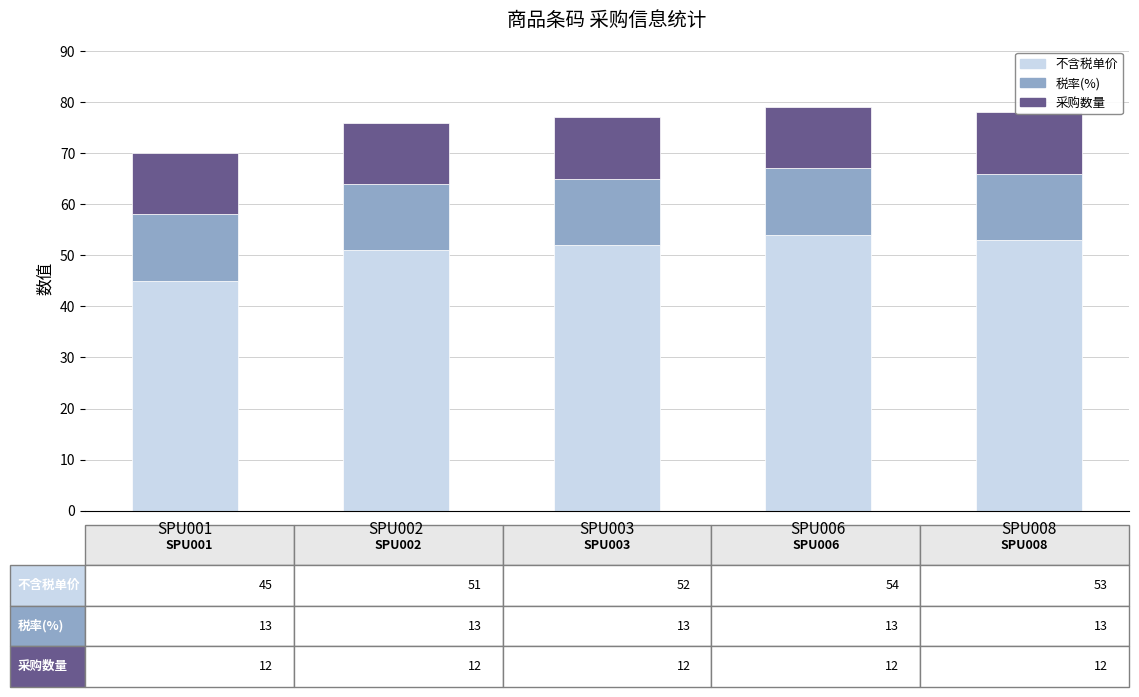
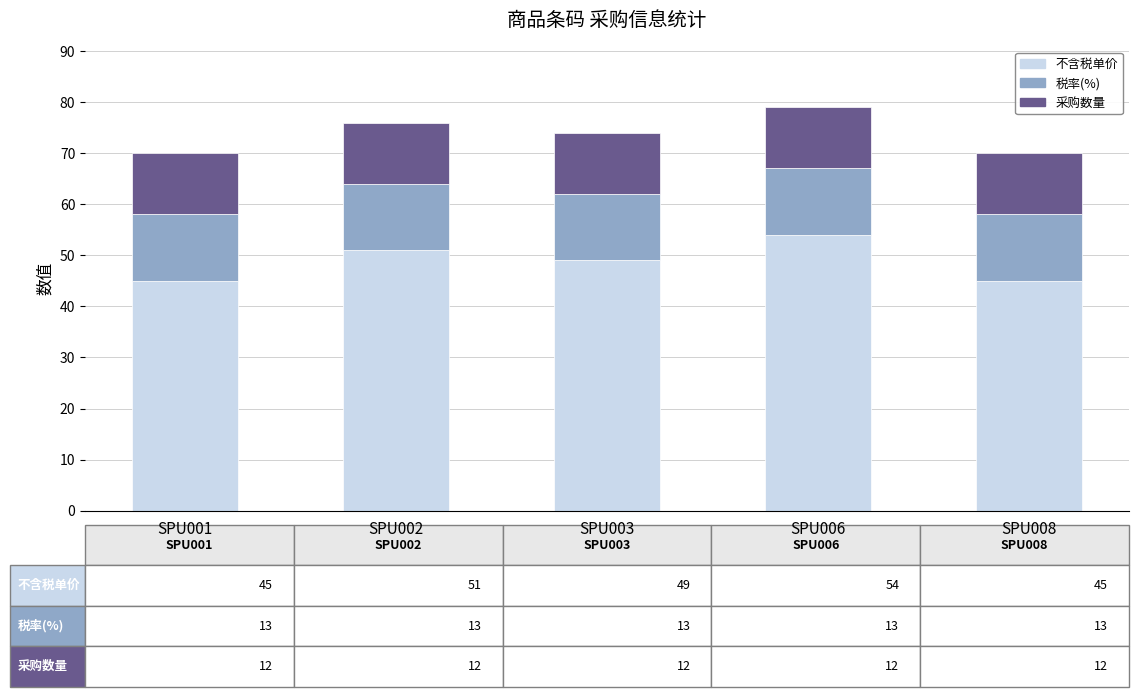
  {
    "不含税单价": {
-     "SPU003": 52,
-     "SPU008": 53
+     "SPU003": 49,
+     "SPU008": 45
    },
    "税率(%)": {
      "SPU001": 13,
      "SPU002": 13,
      "SPU003": 13,
      "SPU006": 13,
      "SPU008": 13
    },
    "采购数量": {
      "SPU001": 12,
      "SPU002": 12,
      "SPU003": 12,
      "SPU006": 12
    }
  }
